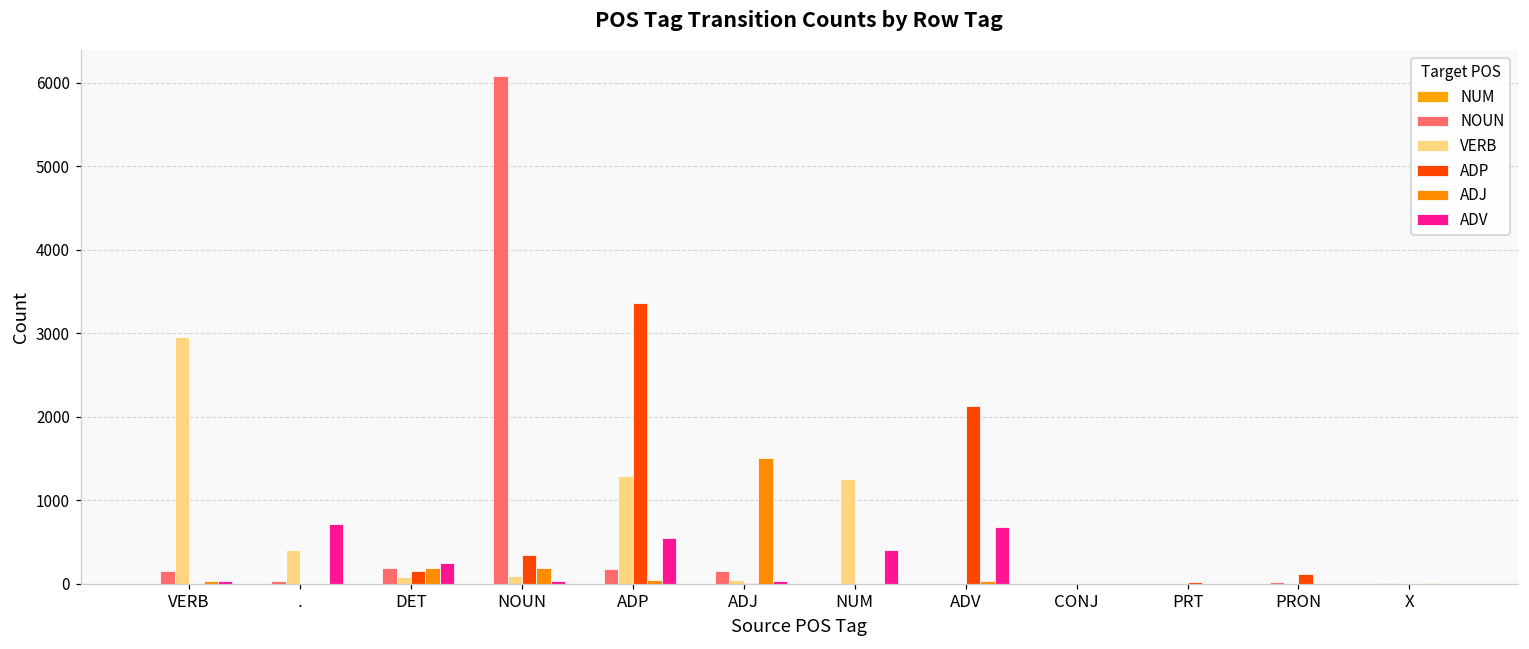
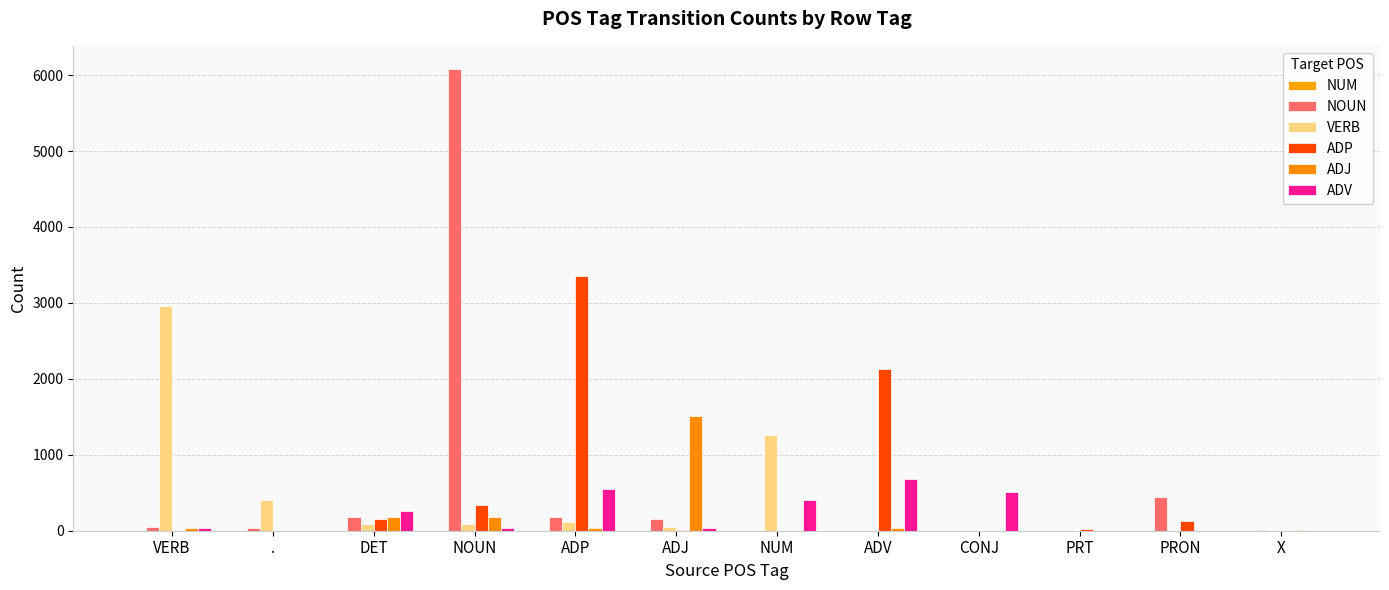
  {
    "NOUN": {
-     "VERB": 200,
+     "VERB": 100,
      ".": 0,
      "DET": 200,
      "NOUN": 6100,
      "ADP": 200,
      "ADJ": 200,
      "NUM": 0,
      "ADV": 0,
      "CONJ": 0,
      "PRT": 0,
-     "PRON": 0
+     "PRON": 400
    },
    "VERB": {
      "VERB": 3000,
      ".": 400,
      "DET": 100,
      "NOUN": 100,
-     "ADP": 1300,
+     "ADP": 100,
      "ADJ": 0,
      "NUM": 1300,
      "CONJ": 0,
      "PRT": 0,
      "PRON": 0,
      "X": 0
    },
    "ADP": {
      ".": 0,
      "DET": 200,
      "NOUN": 300,
      "ADP": 3400,
      "NUM": 0,
      "ADV": 2100,
      "PRON": 100,
      "X": 0
    },
    "ADV": {
-     ".": 700,
+     ".": 0,
      "DET": 300,
      "NOUN": 0,
      "ADP": 500,
      "NUM": 400,
      "ADV": 700,
-     "CONJ": 0,
+     "CONJ": 500,
      "PRT": 0,
      "X": 0
    }
  }
